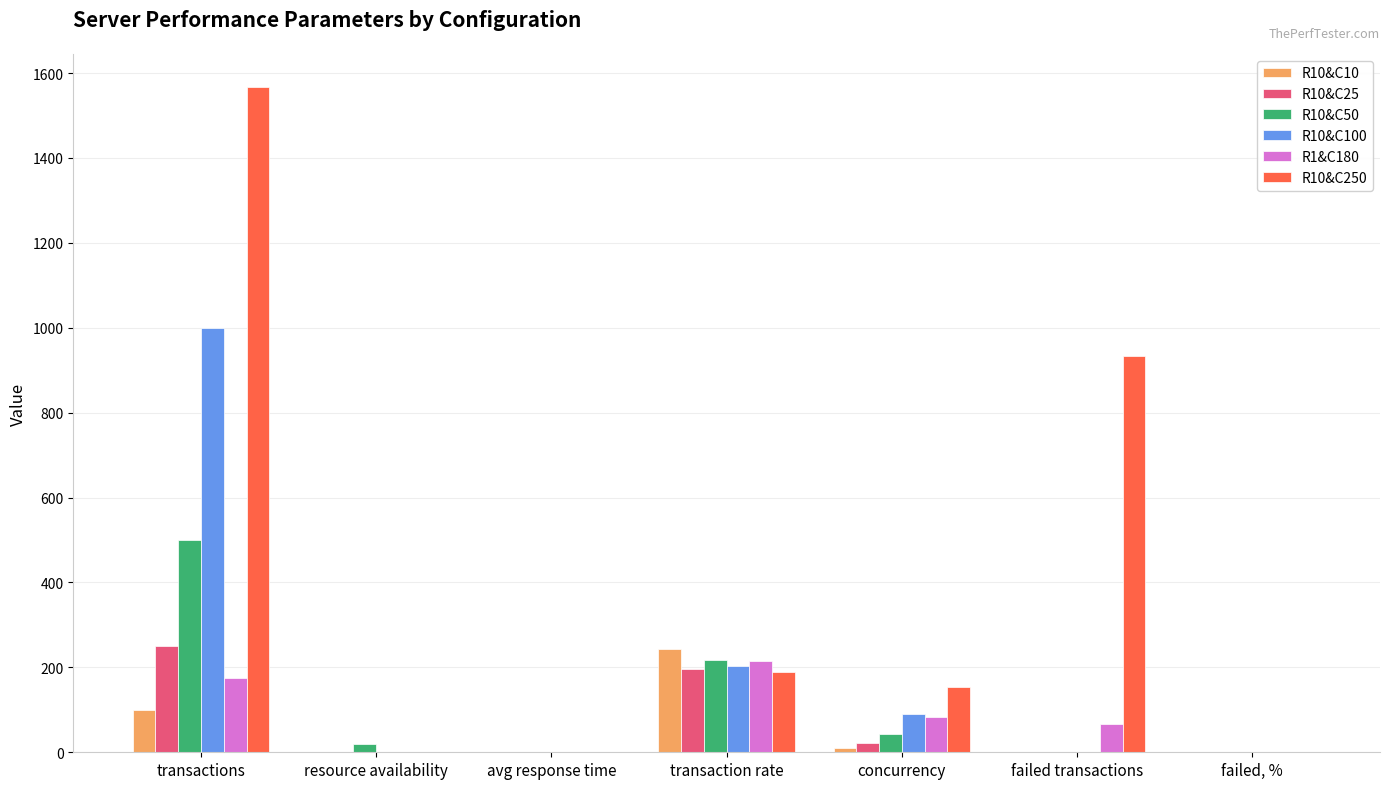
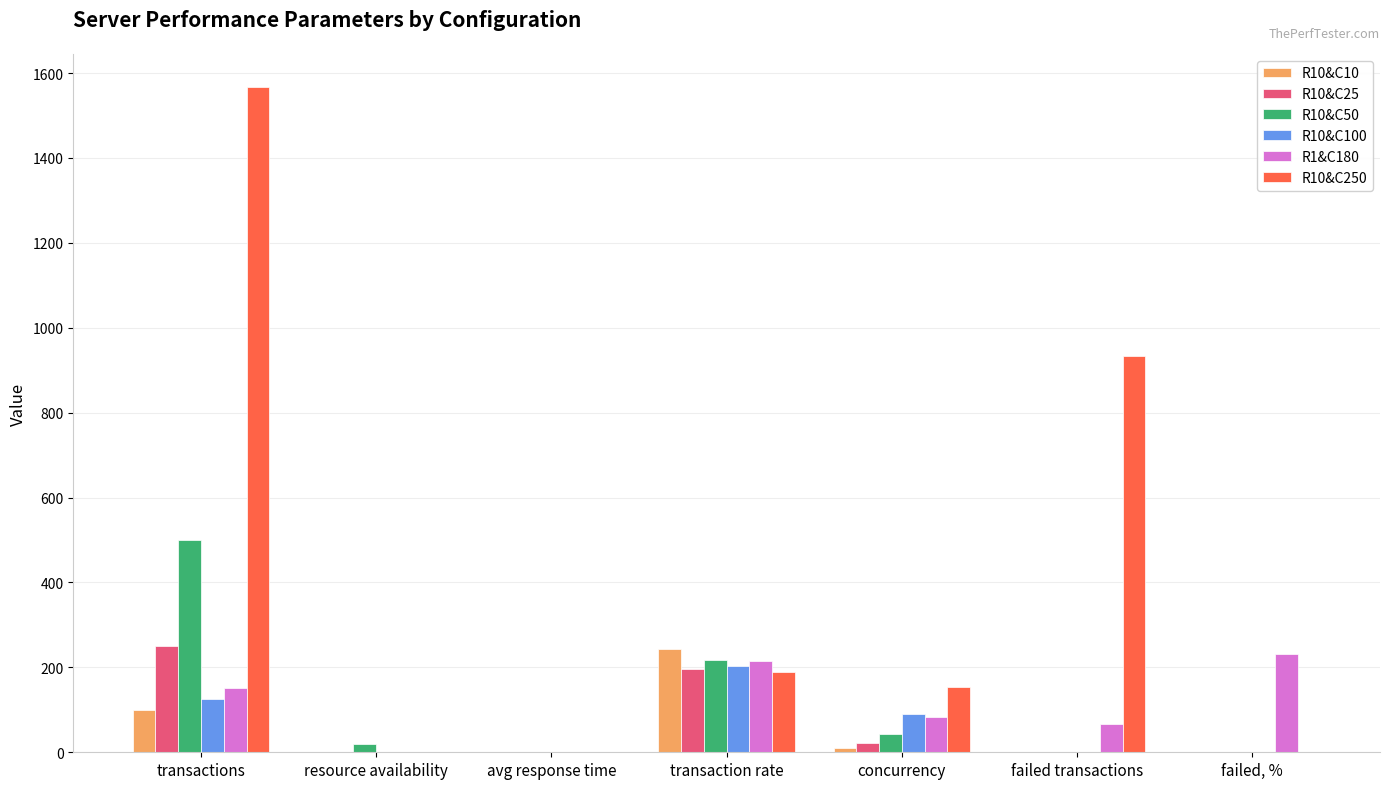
  {
    "R10&C10": {
      "transactions": 100,
      "transaction rate": 240,
      "concurrency": 10,
      "failed transactions": 0,
      "failed, %": 0
    },
    "R10&C50": {
      "transactions": 500,
      "resource availability": 20,
      "transaction rate": 220,
      "concurrency": 40,
      "failed transactions": 0,
      "failed, %": 0
    },
    "R10&C100": {
-     "transactions": 1000,
+     "transactions": 130,
      "transaction rate": 200,
      "concurrency": 90,
      "failed transactions": 0,
      "failed, %": 0
    },
    "R1&C180": {
-     "transactions": 170,
+     "transactions": 150,
      "transaction rate": 220,
      "concurrency": 80,
      "failed transactions": 70,
-     "failed, %": 0
+     "failed, %": 230
    }
  }
